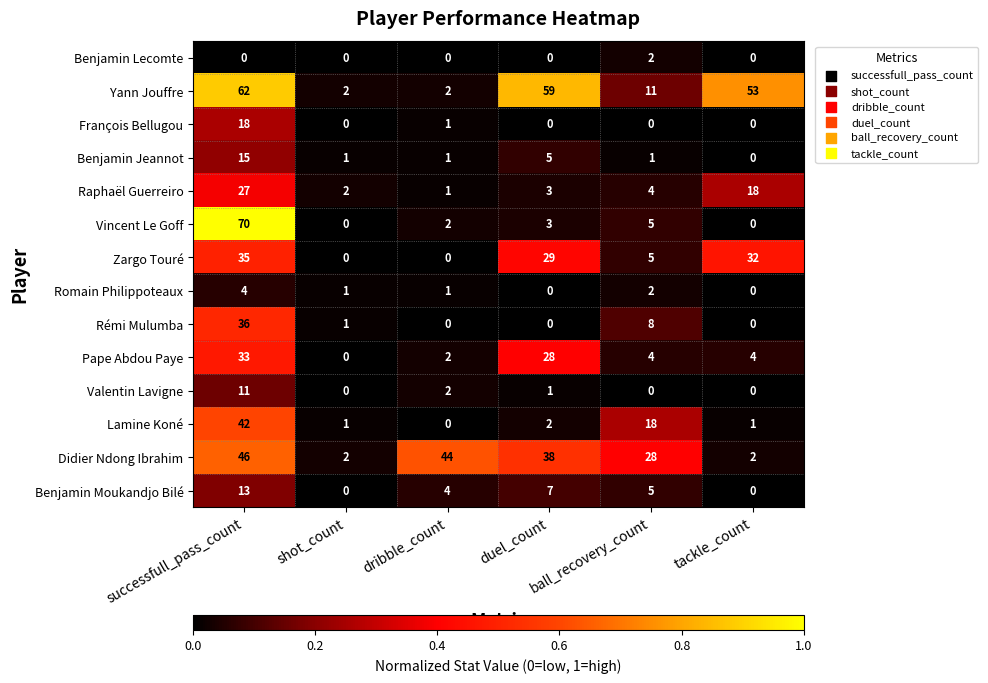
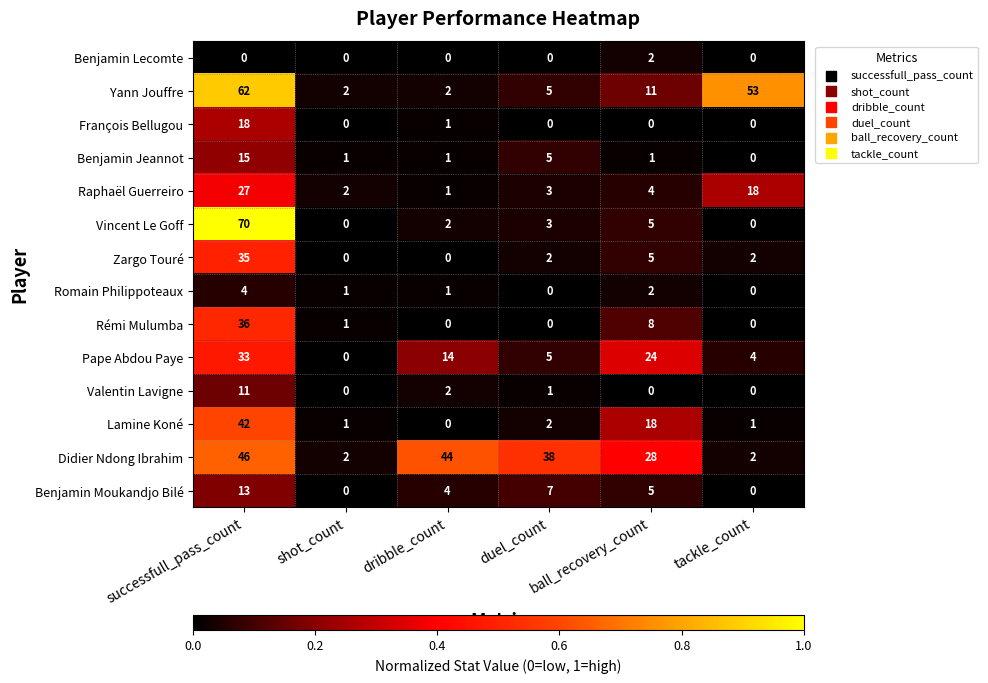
  {
    "Benjamin Lecomte": {
      "successfull_pass_count": 0,
      "shot_count": 0,
      "dribble_count": 0,
      "duel_count": 0,
      "ball_recovery_count": 2,
      "tackle_count": 0
    },
    "Yann Jouffre": {
      "successfull_pass_count": 62,
      "shot_count": 2,
      "dribble_count": 2,
-     "duel_count": 59,
+     "duel_count": 5,
      "ball_recovery_count": 11,
      "tackle_count": 53
    },
    "François Bellugou": {
      "successfull_pass_count": 18,
      "shot_count": 0,
      "dribble_count": 1,
      "duel_count": 0,
      "ball_recovery_count": 0,
      "tackle_count": 0
    },
    "Benjamin Jeannot": {
      "successfull_pass_count": 15,
      "shot_count": 1,
      "dribble_count": 1,
      "duel_count": 5,
      "ball_recovery_count": 1,
      "tackle_count": 0
    },
    "Raphaël Guerreiro": {
      "successfull_pass_count": 27,
      "shot_count": 2,
      "dribble_count": 1,
      "duel_count": 3,
      "ball_recovery_count": 4,
      "tackle_count": 18
    },
    "Vincent Le Goff": {
      "successfull_pass_count": 70,
      "shot_count": 0,
      "dribble_count": 2,
      "duel_count": 3,
      "ball_recovery_count": 5,
      "tackle_count": 0
    },
    "Zargo Touré": {
      "successfull_pass_count": 35,
      "shot_count": 0,
      "dribble_count": 0,
-     "duel_count": 29,
+     "duel_count": 2,
      "ball_recovery_count": 5,
-     "tackle_count": 32
+     "tackle_count": 2
    },
    "Romain Philippoteaux": {
      "successfull_pass_count": 4,
      "shot_count": 1,
      "dribble_count": 1,
      "duel_count": 0,
      "ball_recovery_count": 2,
      "tackle_count": 0
    },
    "Rémi Mulumba": {
      "successfull_pass_count": 36,
      "shot_count": 1,
      "dribble_count": 0,
      "duel_count": 0,
      "ball_recovery_count": 8,
      "tackle_count": 0
    },
    "Pape Abdou Paye": {
      "successfull_pass_count": 33,
      "shot_count": 0,
-     "dribble_count": 2,
-     "duel_count": 28,
-     "ball_recovery_count": 4,
+     "dribble_count": 14,
+     "duel_count": 5,
+     "ball_recovery_count": 24,
      "tackle_count": 4
    },
    "Valentin Lavigne": {
      "successfull_pass_count": 11,
      "shot_count": 0,
      "dribble_count": 2,
      "duel_count": 1,
      "ball_recovery_count": 0,
      "tackle_count": 0
    },
    "Lamine Koné": {
      "successfull_pass_count": 42,
      "shot_count": 1,
      "dribble_count": 0,
      "duel_count": 2,
      "ball_recovery_count": 18,
      "tackle_count": 1
    },
    "Didier Ndong Ibrahim": {
      "successfull_pass_count": 46,
      "shot_count": 2,
      "dribble_count": 44,
      "duel_count": 38,
      "ball_recovery_count": 28,
      "tackle_count": 2
    },
    "Benjamin Moukandjo Bilé": {
      "successfull_pass_count": 13,
      "shot_count": 0,
      "dribble_count": 4,
      "duel_count": 7,
      "ball_recovery_count": 5,
      "tackle_count": 0
    }
  }
